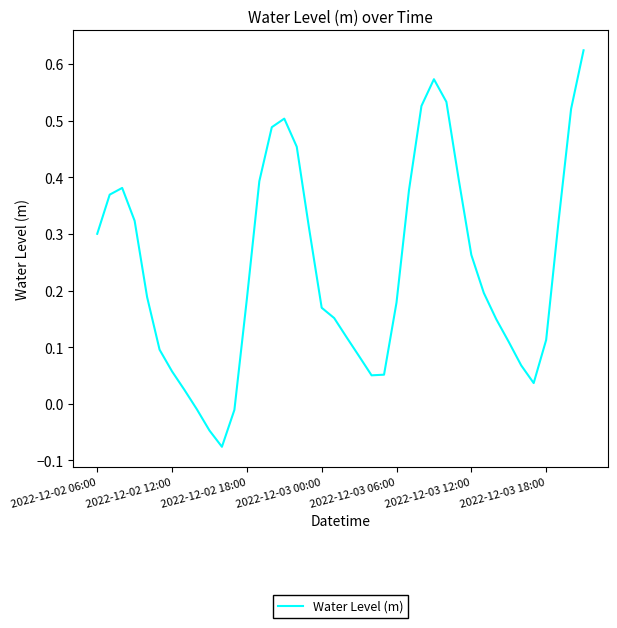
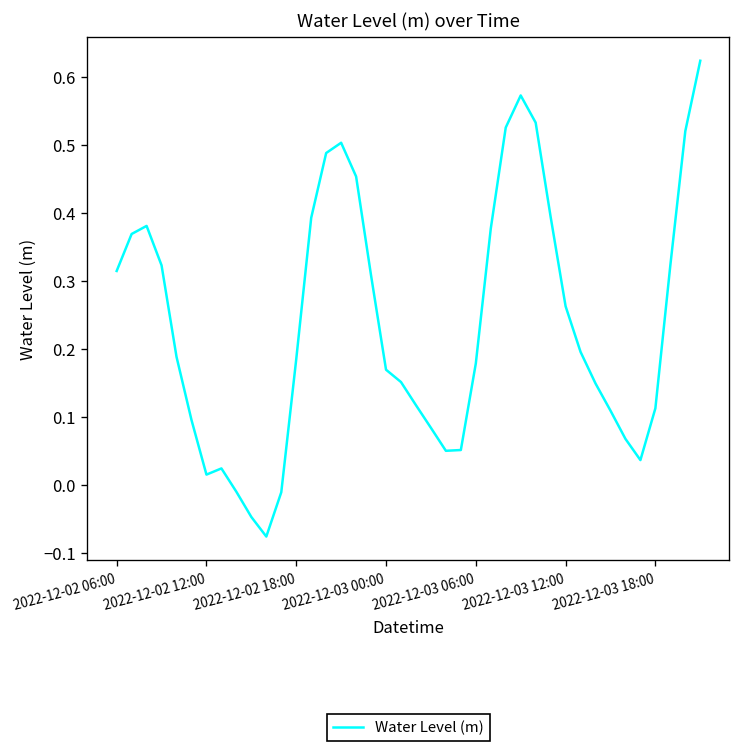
  {
-   "2022-12-02 06:00": 0.30,
-   "2022-12-02 12:00": 0.06,
+   "2022-12-02 06:00": 0.31,
+   "2022-12-02 12:00": 0.02,
    "2022-12-02 18:00": 0.19,
    "2022-12-03 00:00": 0.17,
    "2022-12-03 06:00": 0.18,
    "2022-12-03 12:00": 0.26,
    "2022-12-03 18:00": 0.11
  }
